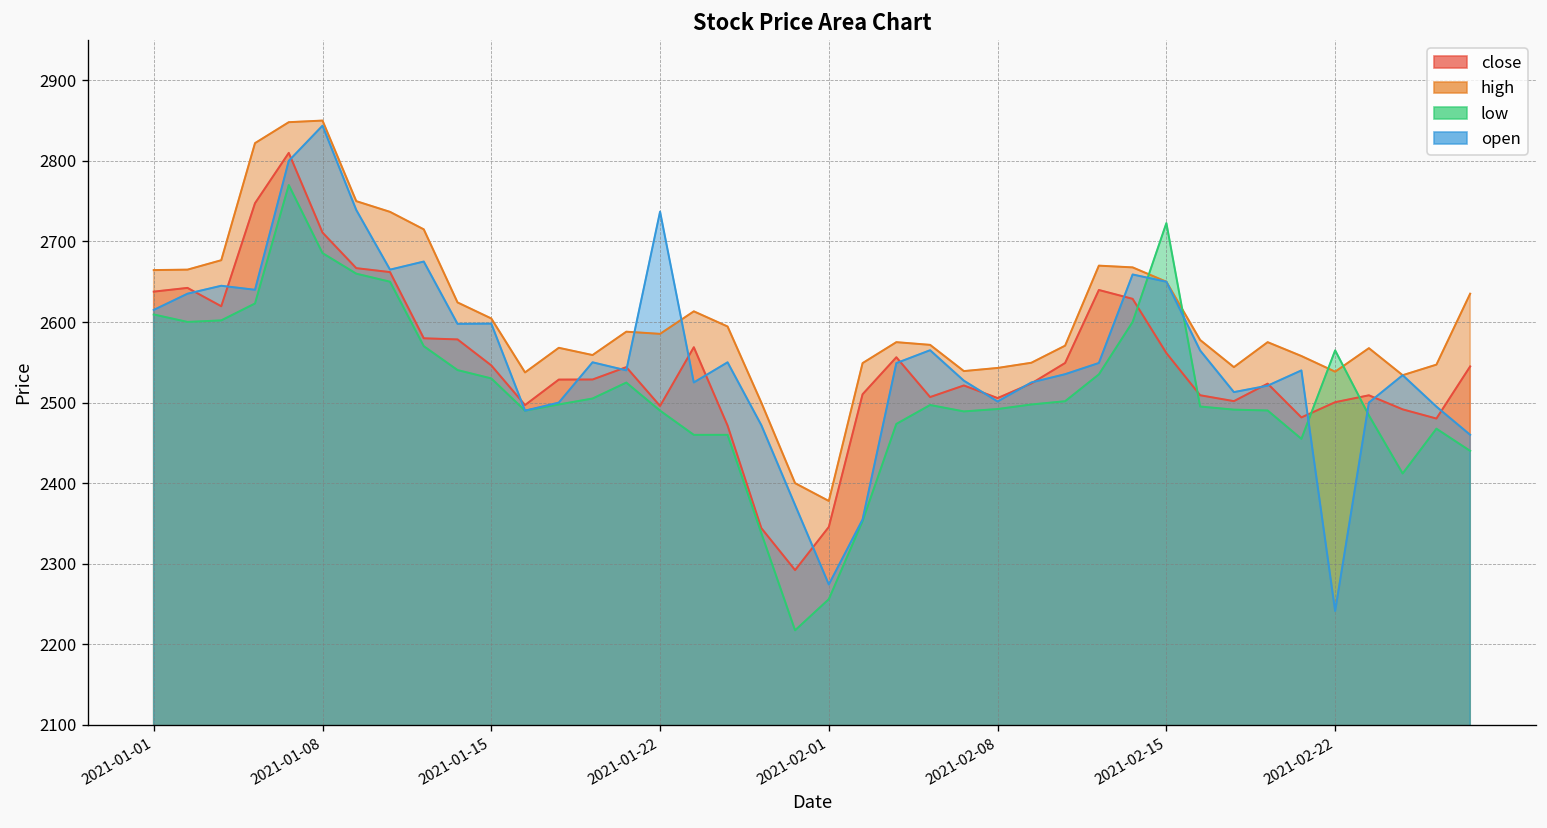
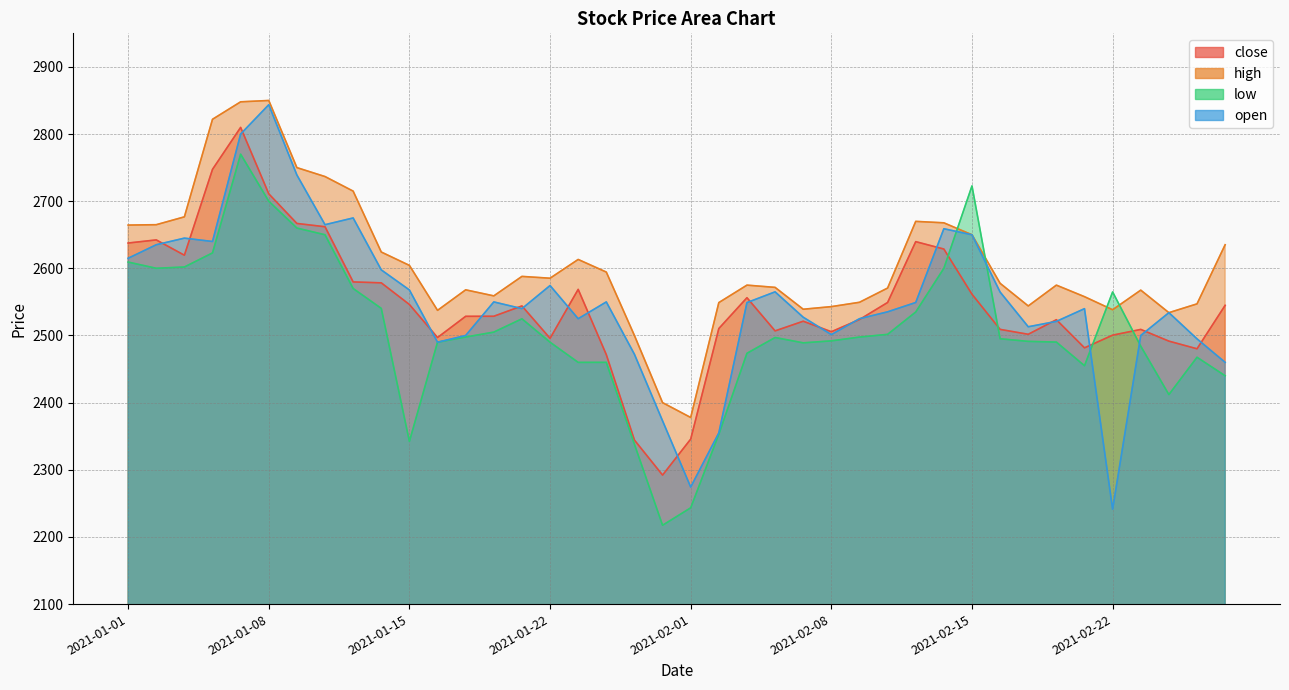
  {
    "low": {
      "2021-01-01": 2610,
-     "2021-01-08": 2690,
-     "2021-01-15": 2530,
+     "2021-01-08": 2700,
+     "2021-01-15": 2340,
      "2021-01-22": 2490,
-     "2021-02-01": 2260,
+     "2021-02-01": 2240,
      "2021-02-08": 2490,
      "2021-02-15": 2720,
      "2021-02-22": 2560
    },
    "open": {
      "2021-01-01": 2620,
      "2021-01-08": 2840,
-     "2021-01-15": 2600,
-     "2021-01-22": 2740,
+     "2021-01-15": 2570,
+     "2021-01-22": 2570,
      "2021-02-01": 2270,
      "2021-02-08": 2500,
      "2021-02-22": 2240
    }
  }
